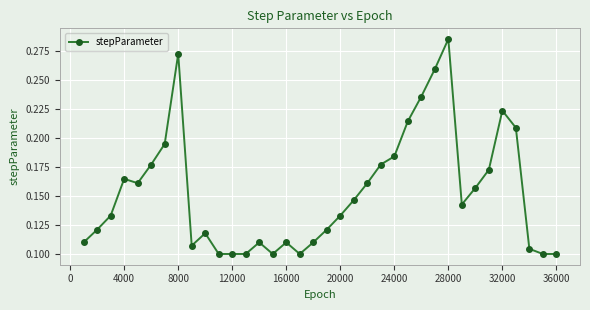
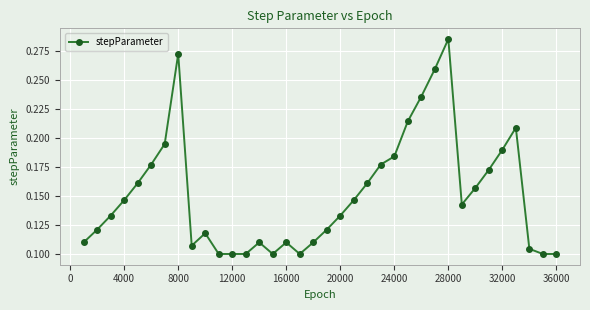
  {
-   "4000": 0.165,
+   "4000": 0.146,
    "8000": 0.273,
    "12000": 0.100,
    "16000": 0.110,
    "20000": 0.133,
    "24000": 0.184,
    "28000": 0.285,
-   "32000": 0.224,
+   "32000": 0.190,
    "36000": 0.100
  }
